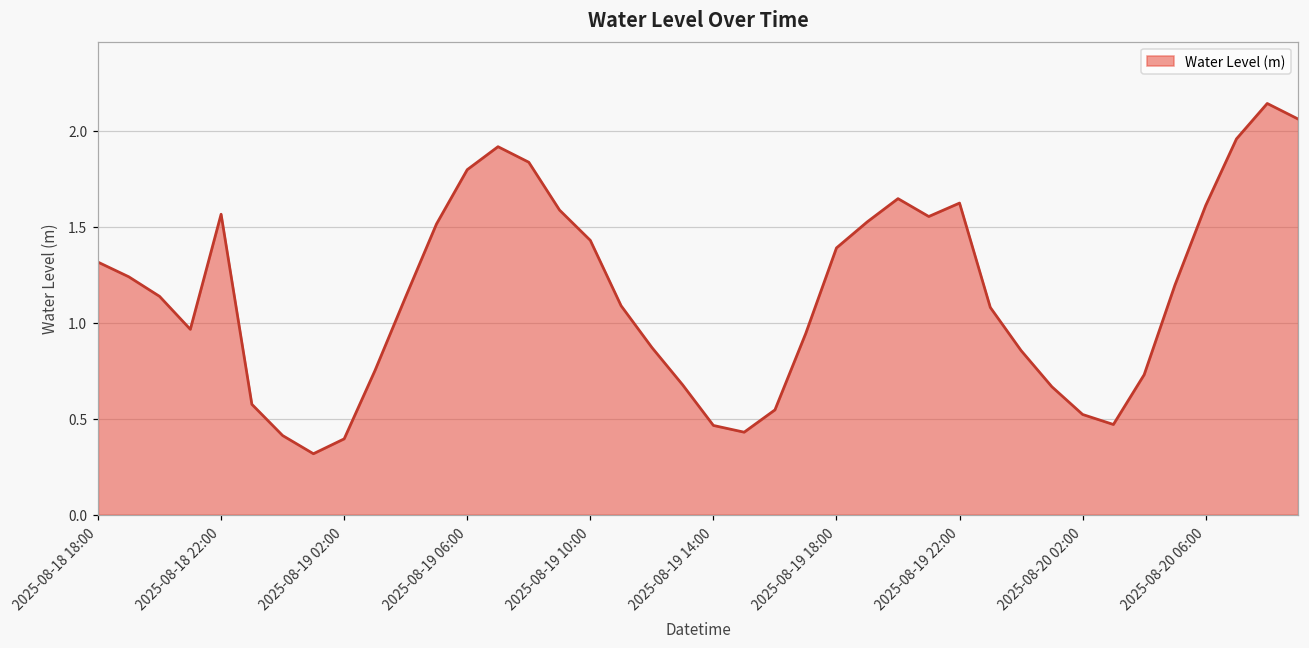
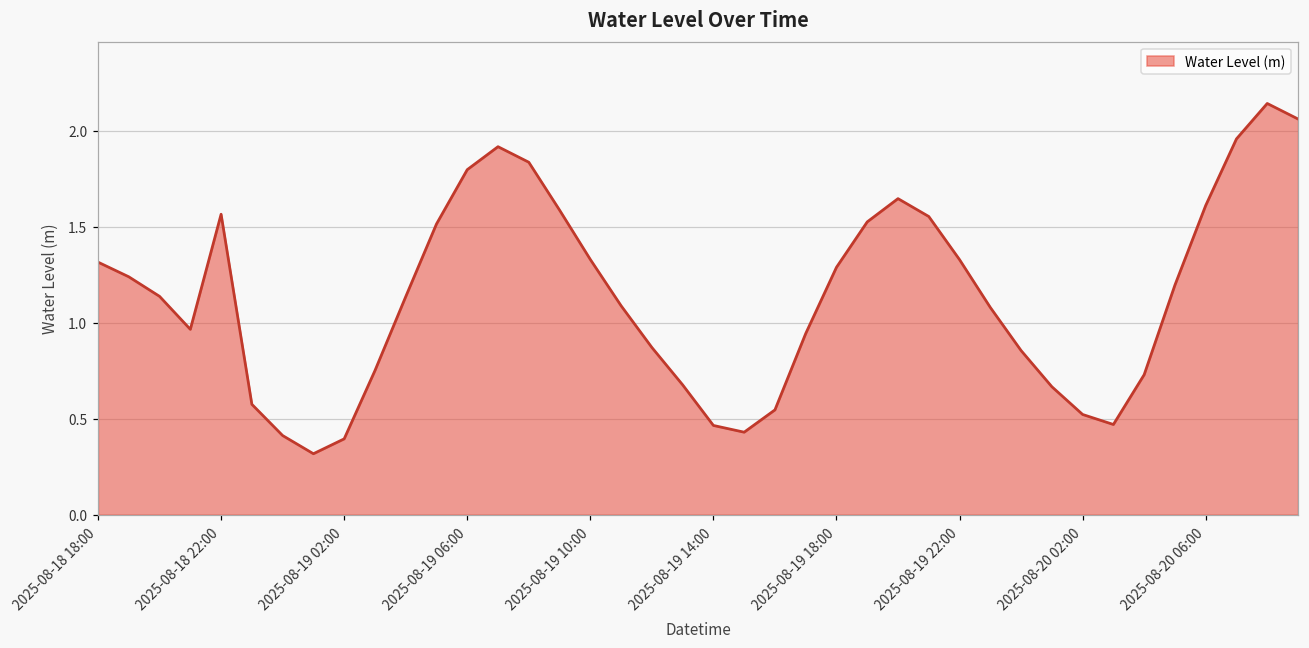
  {
    "2025-08-18 18:00": 1.32,
    "2025-08-18 22:00": 1.57,
    "2025-08-19 02:00": 0.40,
    "2025-08-19 06:00": 1.80,
-   "2025-08-19 10:00": 1.43,
+   "2025-08-19 10:00": 1.33,
    "2025-08-19 14:00": 0.46,
-   "2025-08-19 18:00": 1.39,
-   "2025-08-19 22:00": 1.62,
+   "2025-08-19 18:00": 1.29,
+   "2025-08-19 22:00": 1.33,
    "2025-08-20 02:00": 0.52,
    "2025-08-20 06:00": 1.61
  }
